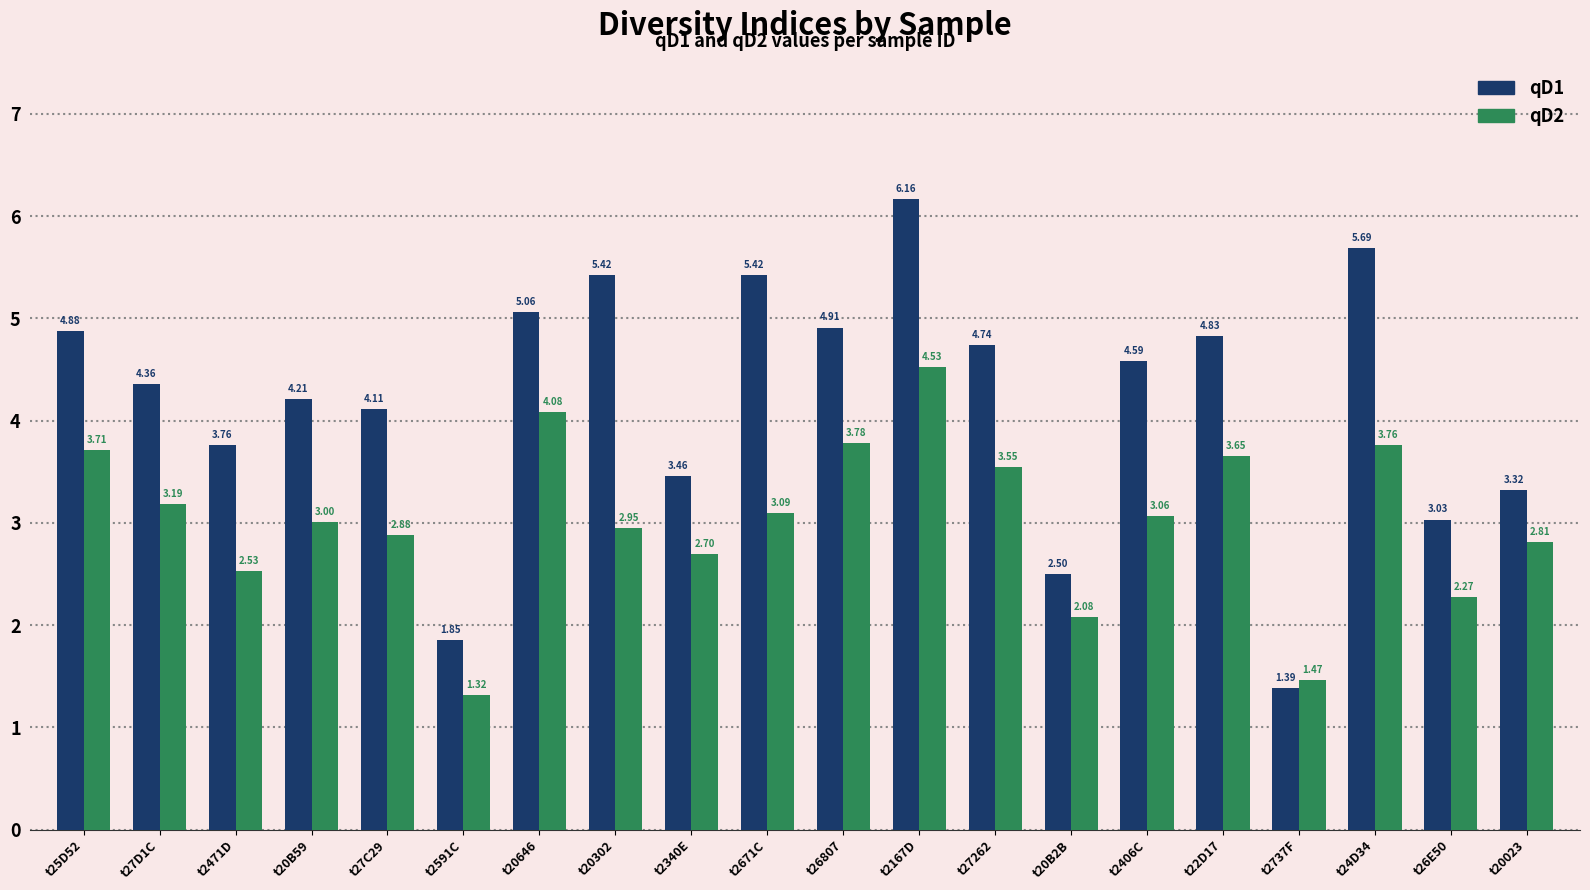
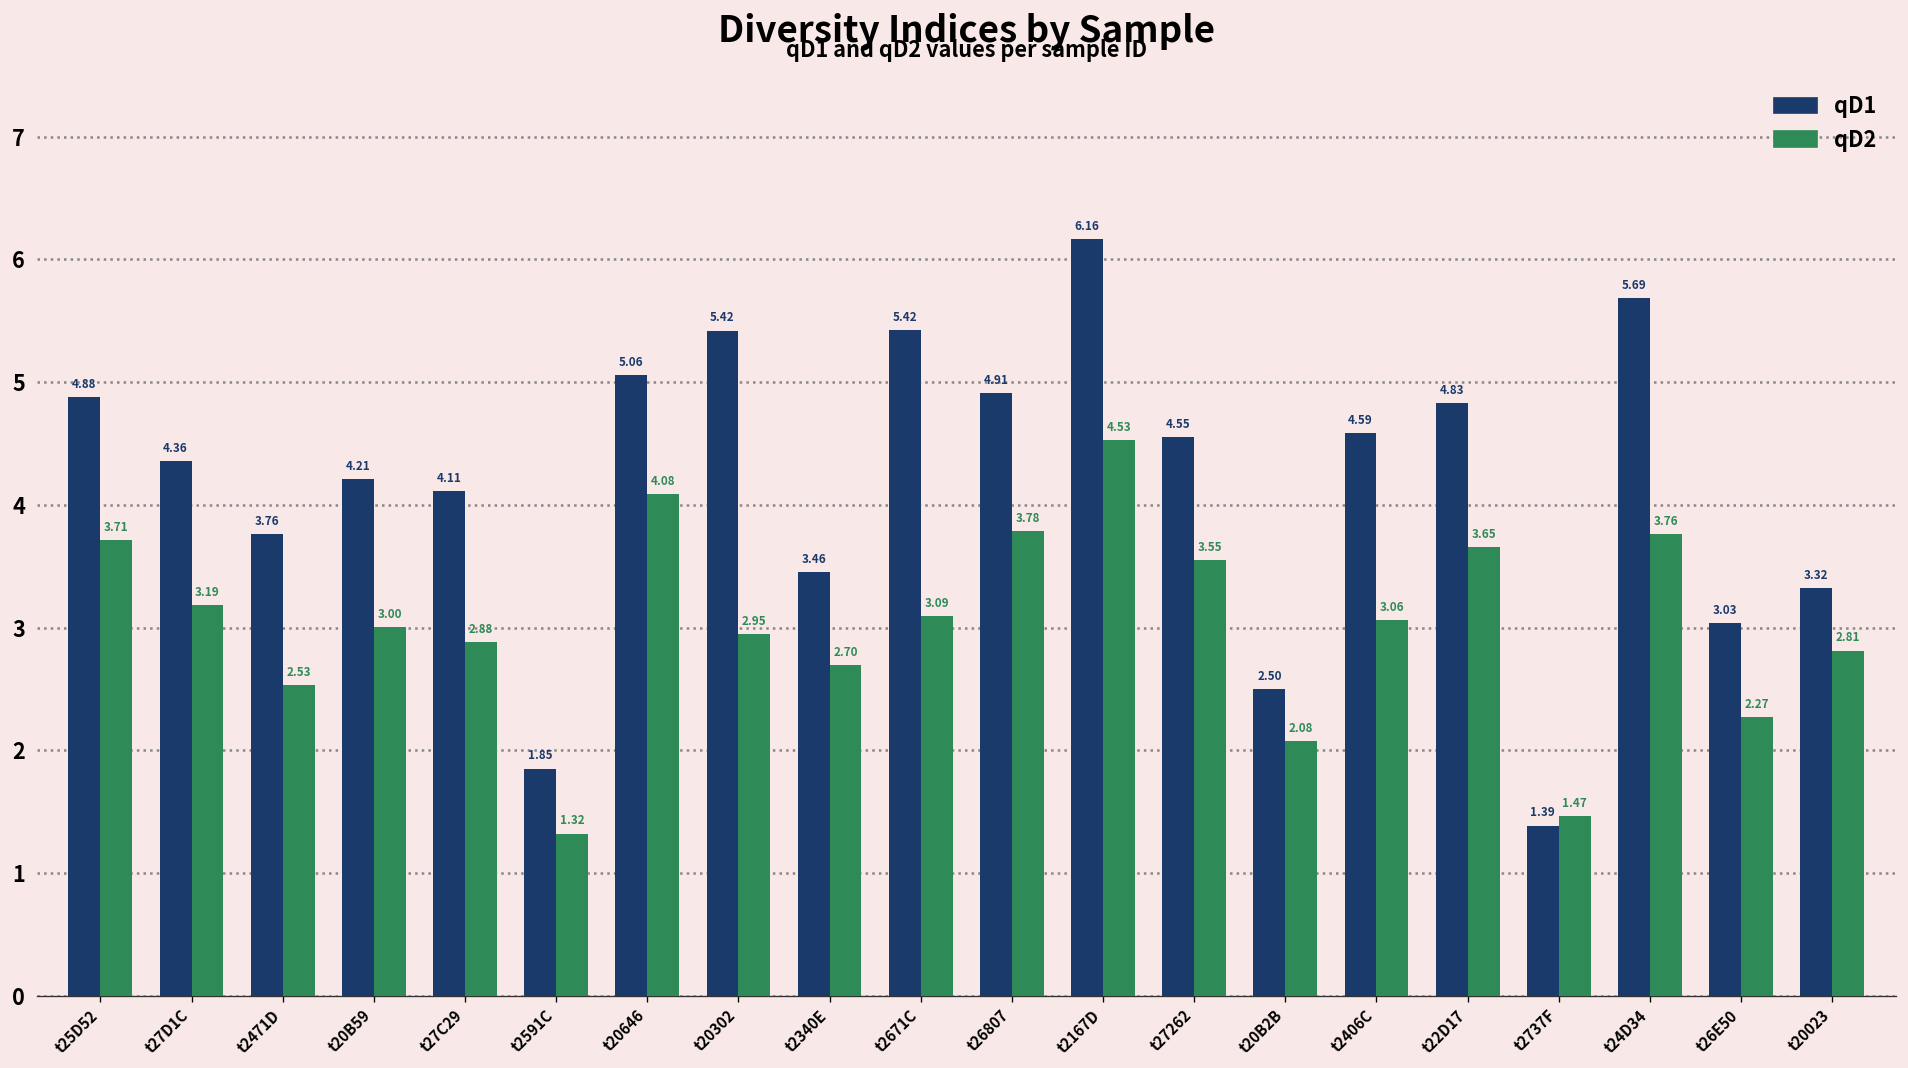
  {
    "qD1": {
      "t25D52": 4.88,
      "t27D1C": 4.36,
      "t2471D": 3.76,
      "t20B59": 4.21,
      "t27C29": 4.11,
      "t2591C": 1.85,
      "t20646": 5.06,
      "t20302": 5.42,
      "t2340E": 3.46,
      "t2671C": 5.42,
      "t26807": 4.91,
      "t2167D": 6.16,
-     "t27262": 4.74,
+     "t27262": 4.55,
      "t20B2B": 2.50,
      "t2406C": 4.59,
      "t22D17": 4.83,
      "t2737F": 1.39,
      "t24D34": 5.69,
      "t26E50": 3.03,
      "t20023": 3.32
    },
    "qD2": {
      "t25D52": 3.71,
      "t27D1C": 3.19,
      "t2471D": 2.53,
      "t20B59": 3.00,
      "t27C29": 2.88,
      "t2591C": 1.32,
      "t20646": 4.08,
      "t20302": 2.95,
      "t2340E": 2.70,
      "t2671C": 3.09,
      "t26807": 3.78,
      "t2167D": 4.53,
      "t27262": 3.55,
      "t20B2B": 2.08,
      "t2406C": 3.06,
      "t22D17": 3.65,
      "t2737F": 1.47,
      "t24D34": 3.76,
      "t26E50": 2.27,
      "t20023": 2.81
    }
  }
